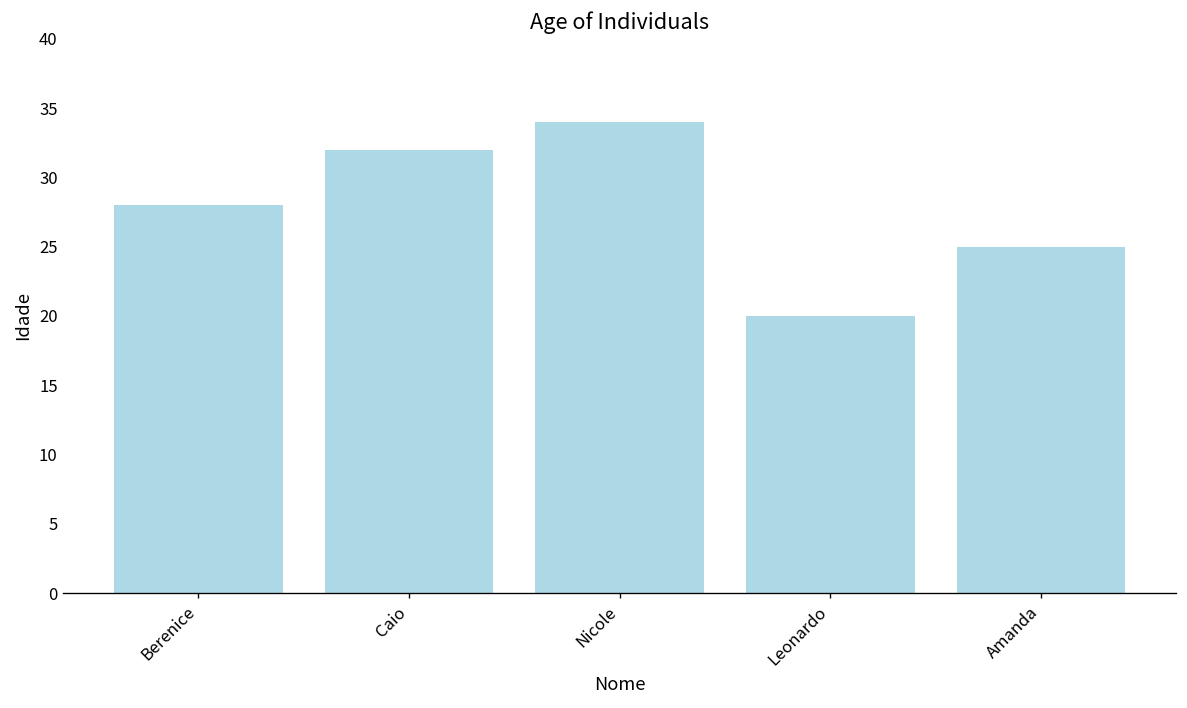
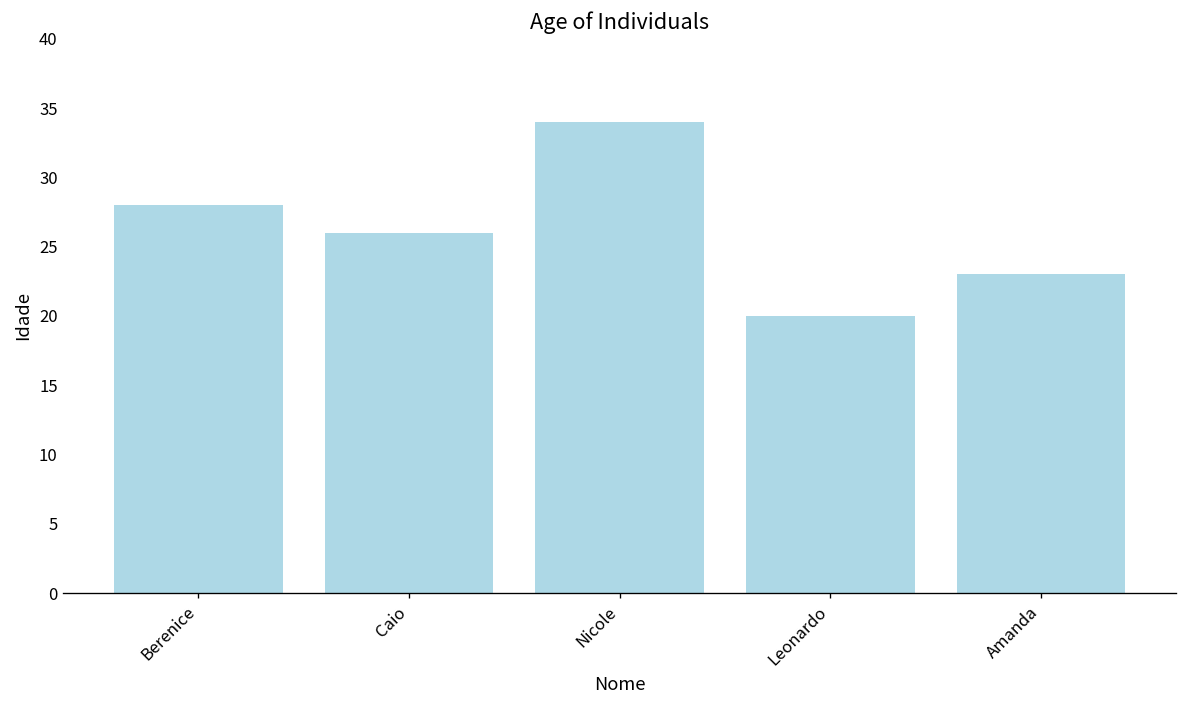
  {
    "Berenice": 28,
-   "Caio": 32,
+   "Caio": 26,
    "Nicole": 34,
    "Leonardo": 20,
-   "Amanda": 25
+   "Amanda": 23
  }
